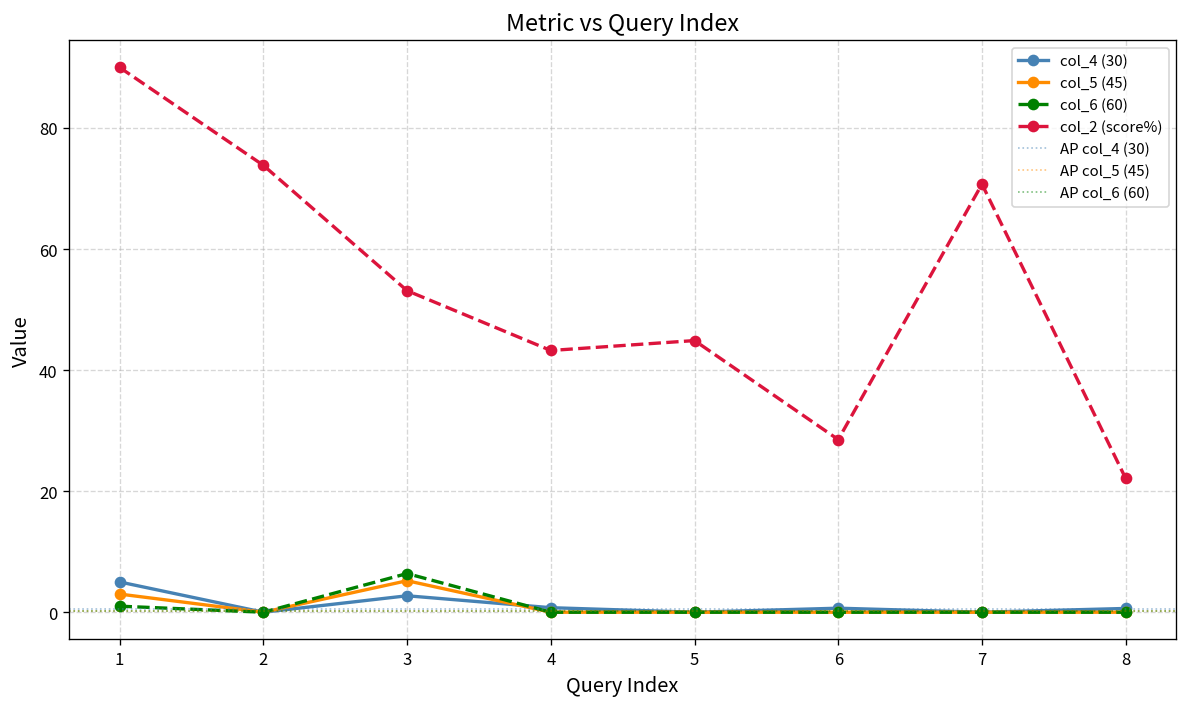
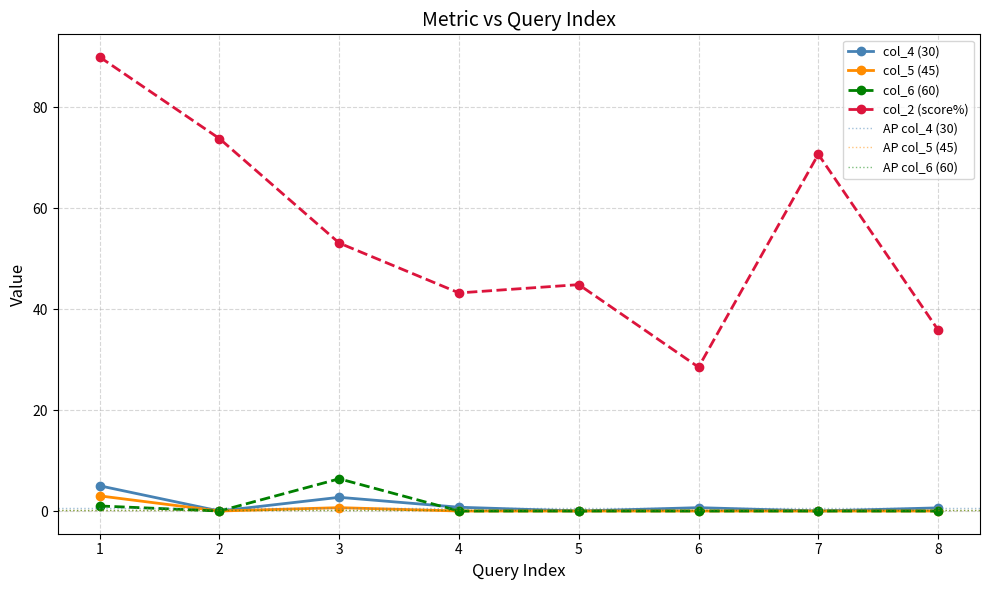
  {
    "col_4 (30)": {
      "1": 5,
      "3": 3,
      "4": 1,
      "6": 1,
      "8": 1
    },
    "col_5 (45)": {
      "1": 3,
-     "3": 5
+     "3": 1
    },
    "col_6 (60)": {
      "1": 1,
      "3": 6
    },
    "col_2 (score%)": {
      "1": 90,
      "2": 74,
      "3": 53,
      "4": 43,
      "5": 45,
      "6": 29,
      "7": 71,
-     "8": 22
+     "8": 36
    }
  }
